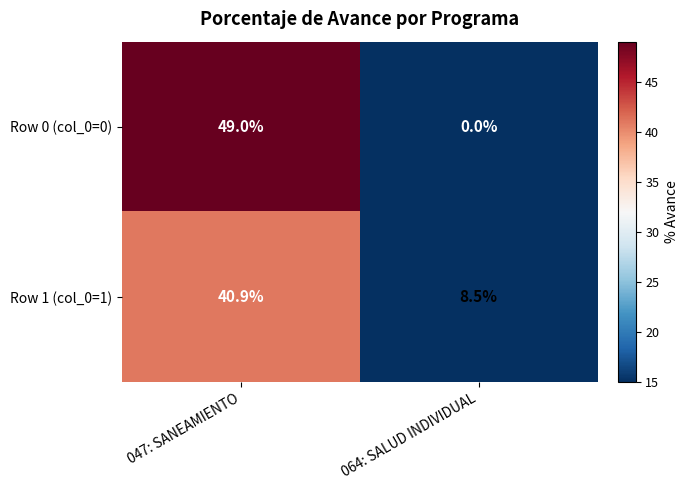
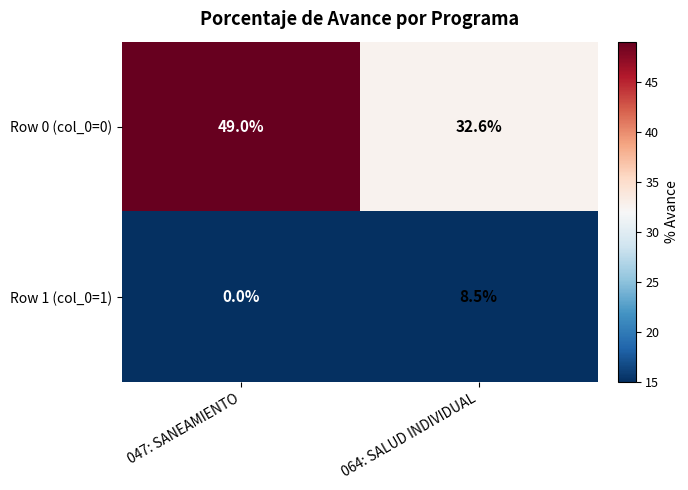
  {
    "Row 0 (col_0=0)": {
      "047: SANEAMIENTO": "49.0%",
-     "064: SALUD INDIVIDUAL": "0.0%"
+     "064: SALUD INDIVIDUAL": "32.6%"
    },
    "Row 1 (col_0=1)": {
-     "047: SANEAMIENTO": "40.9%",
+     "047: SANEAMIENTO": "0.0%",
      "064: SALUD INDIVIDUAL": "8.5%"
    }
  }
